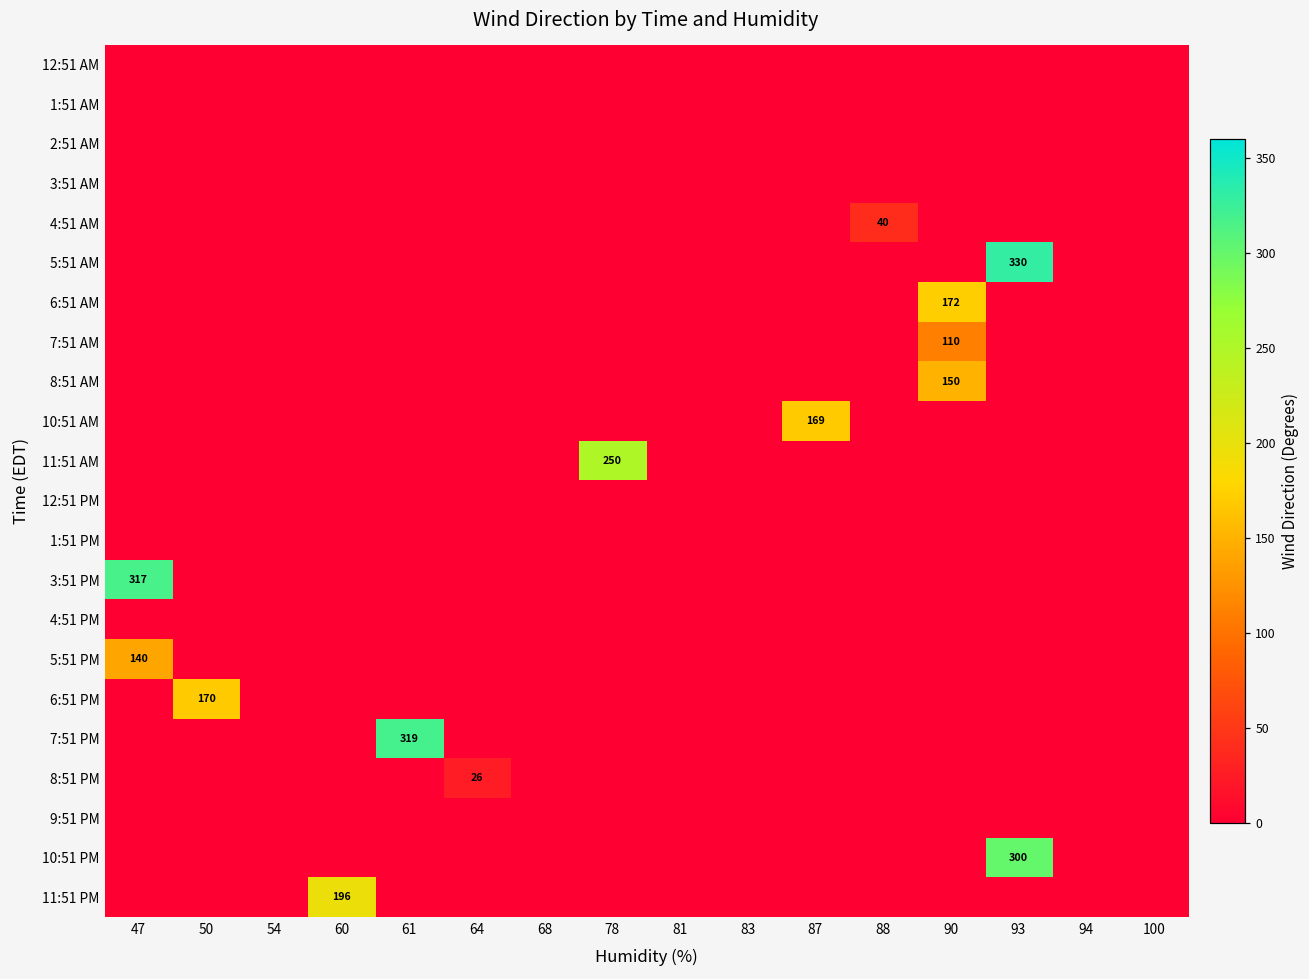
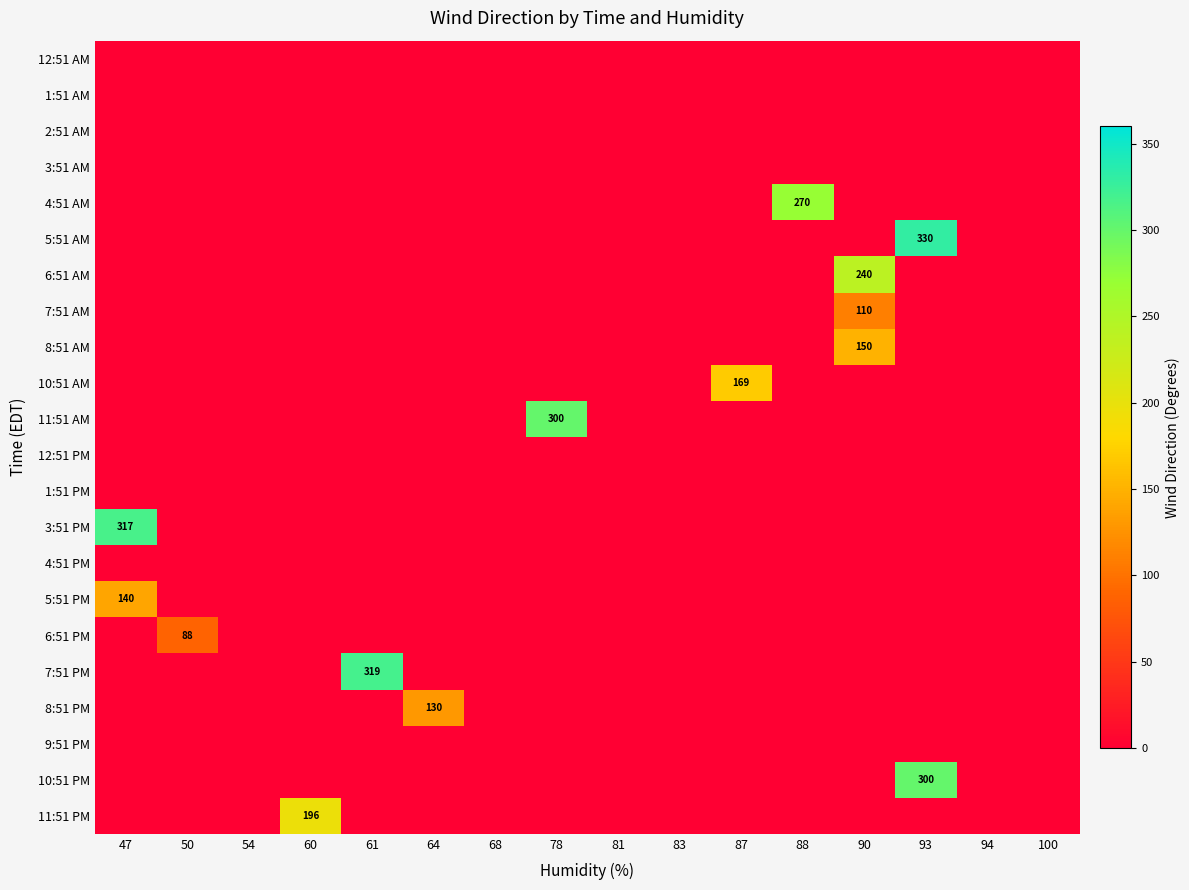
  {
    "4:51 AM": {
-     "88": 40
+     "88": 270
    },
    "5:51 AM": {
      "93": 330
    },
    "6:51 AM": {
-     "90": 172
+     "90": 240
    },
    "7:51 AM": {
      "90": 110
    },
    "8:51 AM": {
      "90": 150
    },
    "10:51 AM": {
      "87": 169
    },
    "11:51 AM": {
-     "78": 250
+     "78": 300
    },
    "3:51 PM": {
      "47": 317
    },
    "5:51 PM": {
      "47": 140
    },
    "6:51 PM": {
-     "50": 170
+     "50": 88
    },
    "7:51 PM": {
      "61": 319
    },
    "8:51 PM": {
-     "64": 26
+     "64": 130
    },
    "10:51 PM": {
      "93": 300
    },
    "11:51 PM": {
      "60": 196
    }
  }
